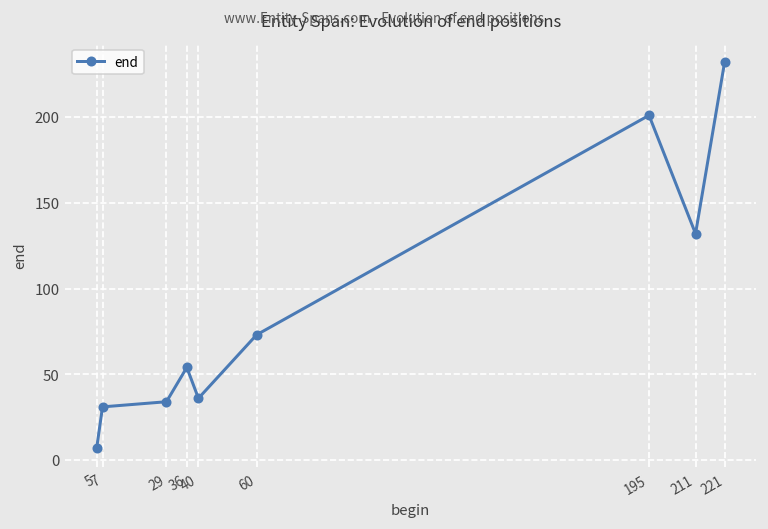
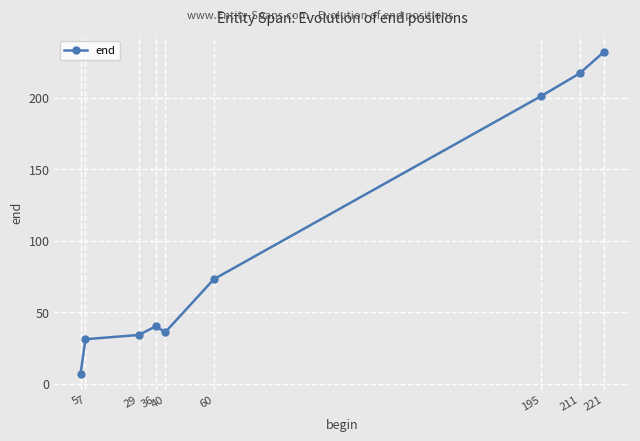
  {
    "5": 7,
    "7": 31,
    "29": 34,
-   "36": 54,
+   "36": 40,
    "40": 36,
    "60": 73,
    "195": 201,
-   "211": 132,
+   "211": 217,
    "221": 232
  }
